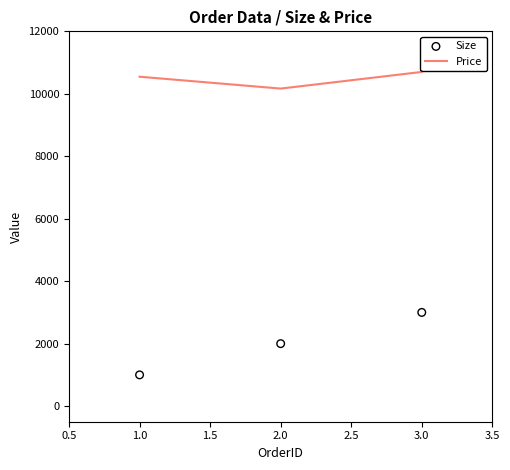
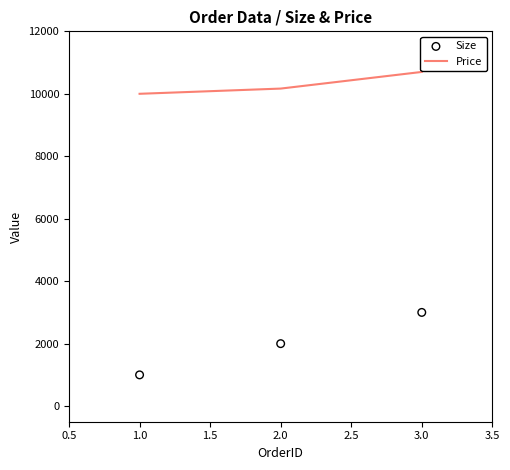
  {
    "Price": {
-     "1.0": 10500,
+     "1.0": 10000,
      "2.0": 10200,
      "3.0": 10700
    }
  }
